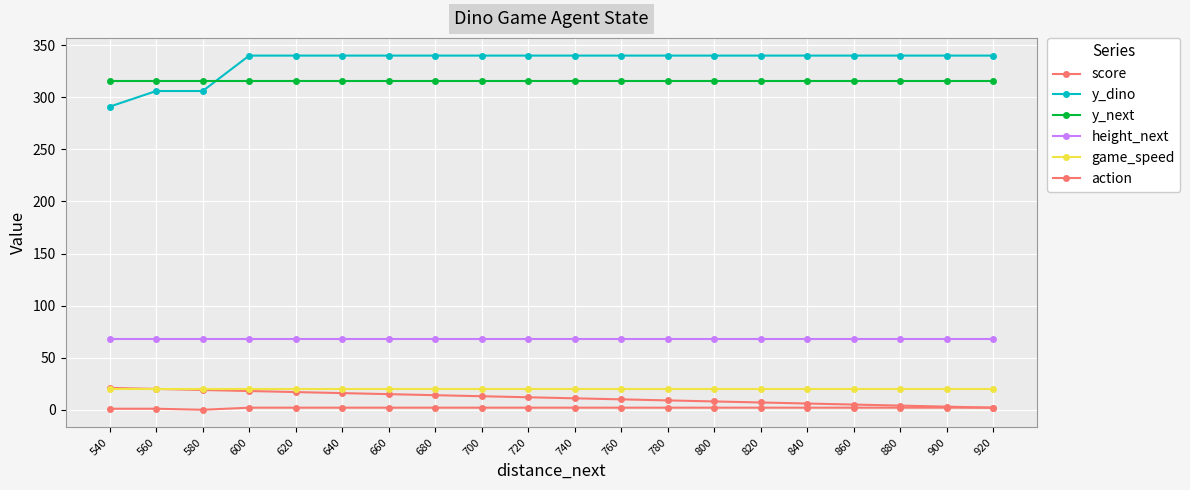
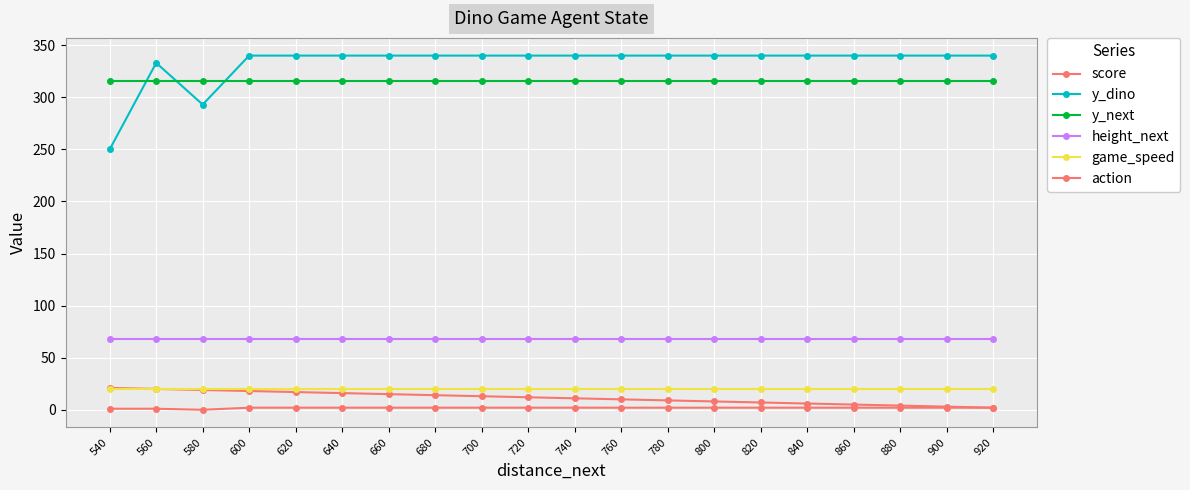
  {
    "y_dino": {
-     "540": 291,
-     "560": 306,
-     "580": 306,
+     "540": 250,
+     "560": 333,
+     "580": 293,
      "600": 340,
      "620": 340,
      "640": 340,
      "660": 340,
      "680": 340,
      "700": 340,
      "720": 340,
      "740": 340,
      "760": 340,
      "780": 340,
      "800": 340,
      "820": 340,
      "840": 340,
      "860": 340,
      "880": 340,
      "900": 340,
      "920": 340
    },
    "y_next": {
      "540": 316,
      "560": 316,
      "580": 316,
      "600": 316,
      "620": 316,
      "640": 316,
      "660": 316,
      "680": 316,
      "700": 316,
      "720": 316,
      "740": 316,
      "760": 316,
      "780": 316,
      "800": 316,
      "820": 316,
      "840": 316,
      "860": 316,
      "880": 316,
      "900": 316,
      "920": 316
    },
    "height_next": {
      "540": 68,
      "560": 68,
      "580": 68,
      "600": 68,
      "620": 68,
      "640": 68,
      "660": 68,
      "680": 68,
      "700": 68,
      "720": 68,
      "740": 68,
      "760": 68,
      "780": 68,
      "800": 68,
      "820": 68,
      "840": 68,
      "860": 68,
      "880": 68,
      "900": 68,
      "920": 68
    },
    "game_speed": {
      "620": 20,
      "640": 20,
      "660": 20,
      "680": 20,
      "700": 20,
      "720": 20,
      "740": 20,
      "760": 20,
      "780": 20,
      "800": 20,
      "820": 20,
      "840": 20,
      "860": 20,
      "880": 20,
      "900": 20,
      "920": 20
    }
  }
